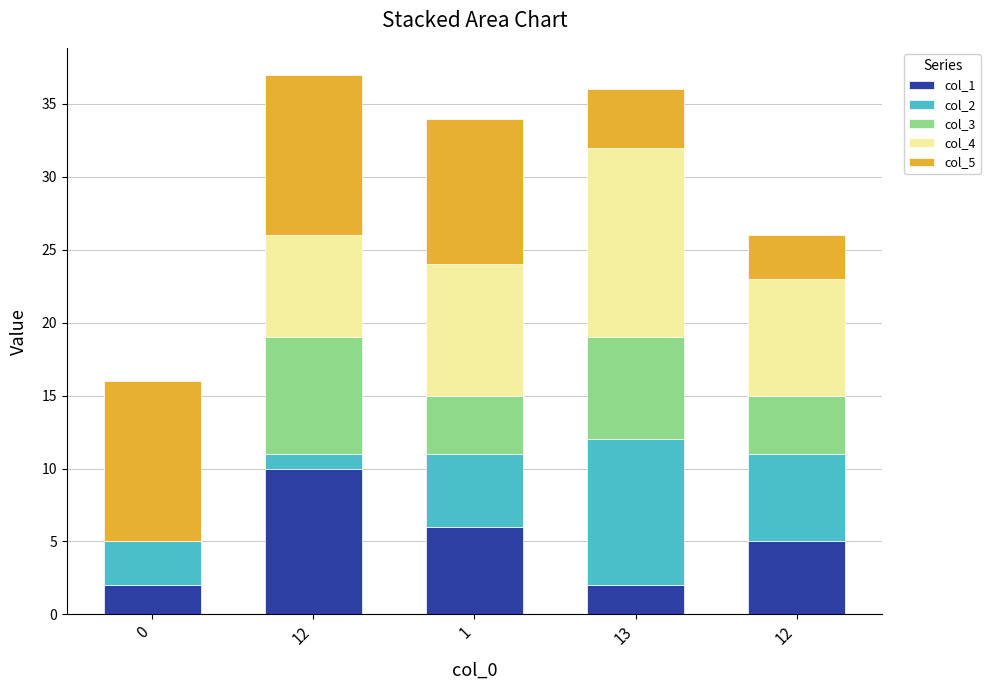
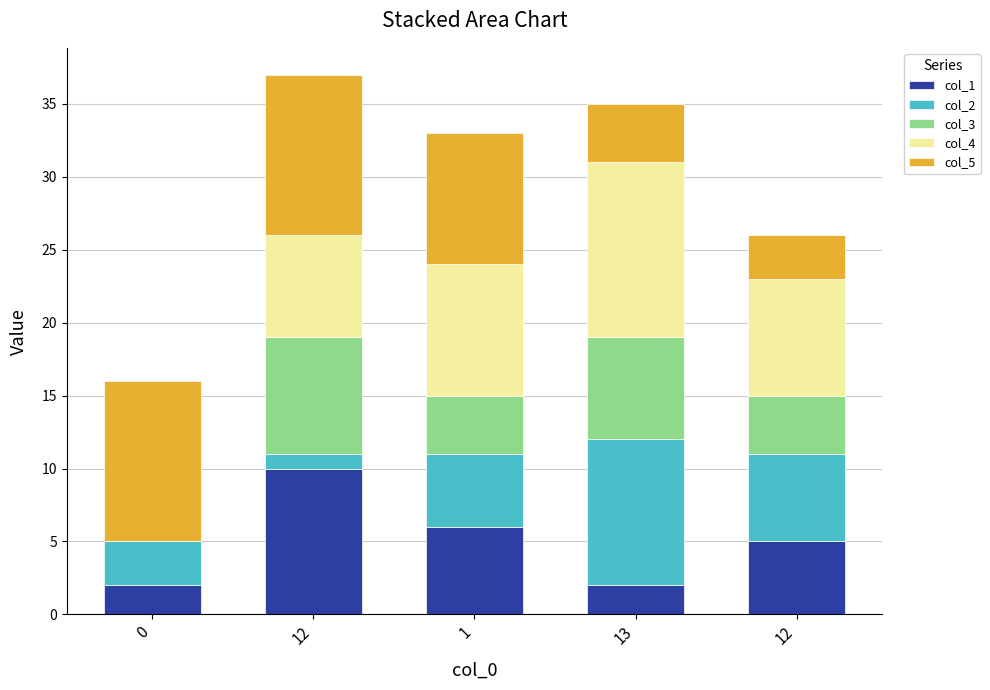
  {
    "col_1": {
      "0": 2,
      "1": 6,
      "13": 2
    },
    "col_2": {
      "0": 3,
      "1": 5,
      "13": 10
    },
    "col_3": {
      "0": 0,
      "1": 4,
      "13": 7
    },
    "col_4": {
      "0": 0,
      "1": 9,
-     "13": 13
+     "13": 12
    },
    "col_5": {
      "0": 11,
-     "1": 10,
+     "1": 9,
      "13": 4
    }
  }
